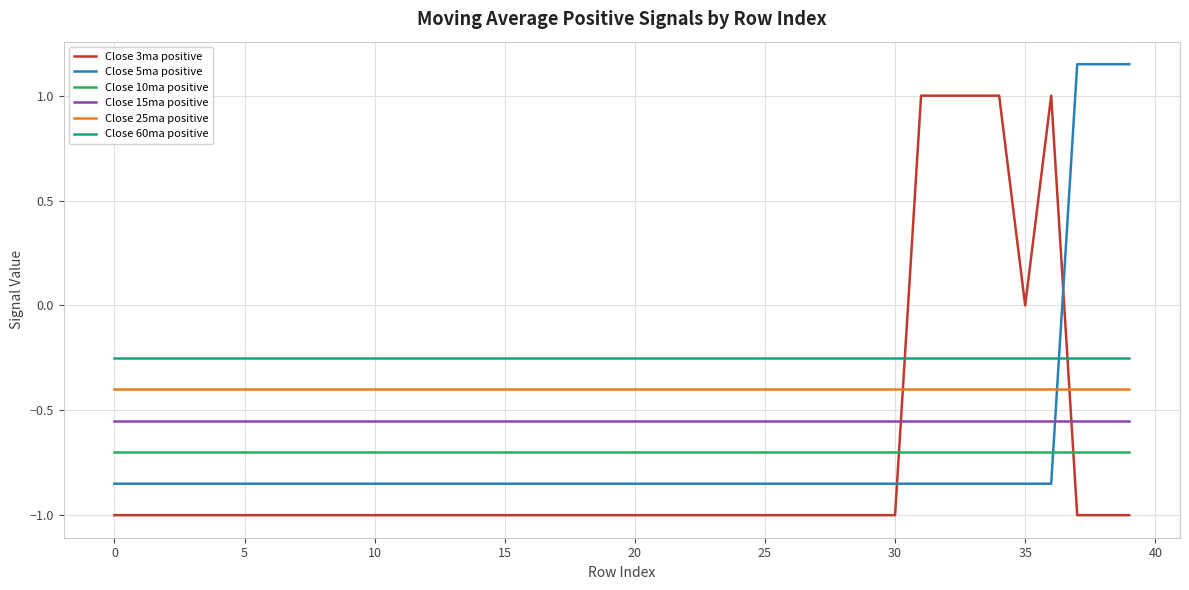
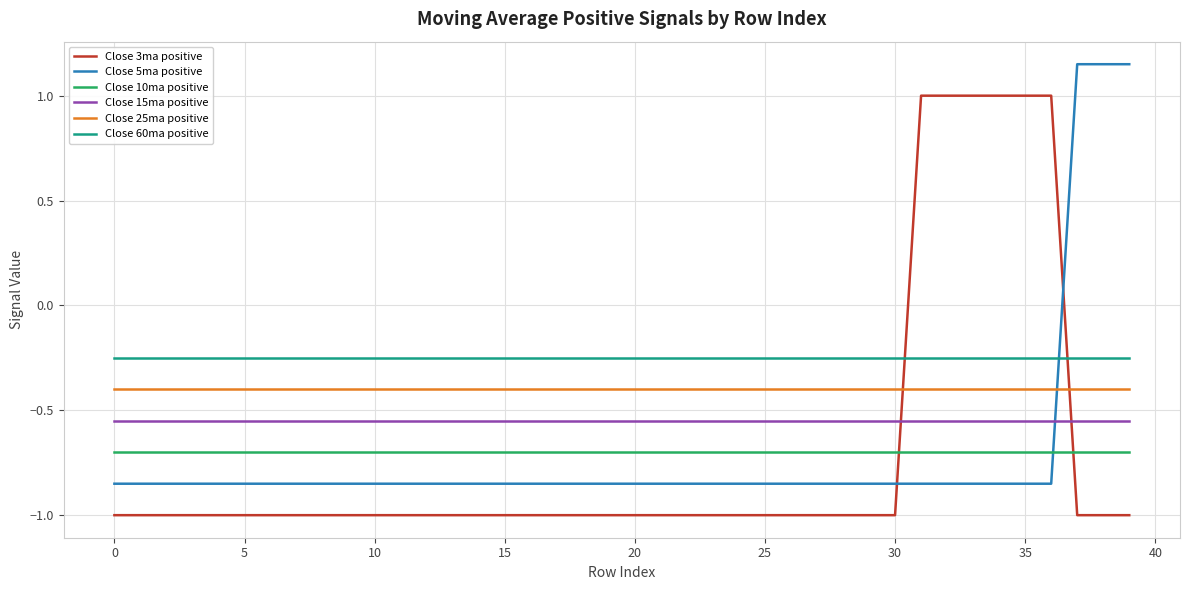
  {
    "Close 3ma positive": {
      "0": -1,
      "5": -1,
      "10": -1,
      "15": -1,
      "20": -1,
      "25": -1,
      "30": -1,
-     "35": 0
+     "35": 1
    },
    "Close 5ma positive": {
      "0": -0.85,
      "5": -0.85,
      "10": -0.85,
      "15": -0.85,
      "20": -0.85,
      "25": -0.85,
      "30": -0.85,
      "35": -0.85
    },
    "Close 15ma positive": {
      "0": -0.55,
      "5": -0.55,
      "10": -0.55,
      "15": -0.55,
      "20": -0.55,
      "25": -0.55,
      "30": -0.55,
      "35": -0.55
    },
    "Close 25ma positive": {
      "0": -0.40,
      "5": -0.40,
      "10": -0.40,
      "15": -0.40,
      "20": -0.40,
      "25": -0.40,
      "30": -0.40,
      "35": -0.40
    }
  }
